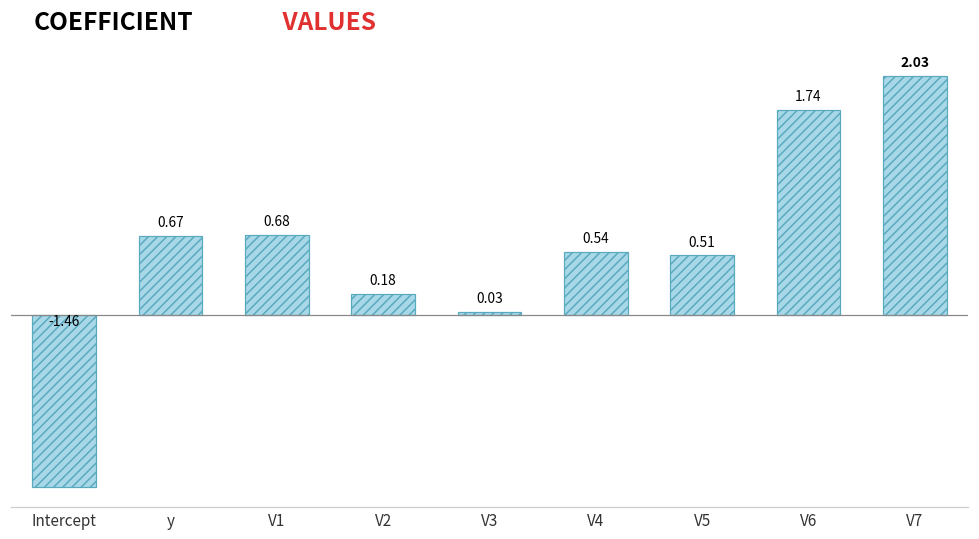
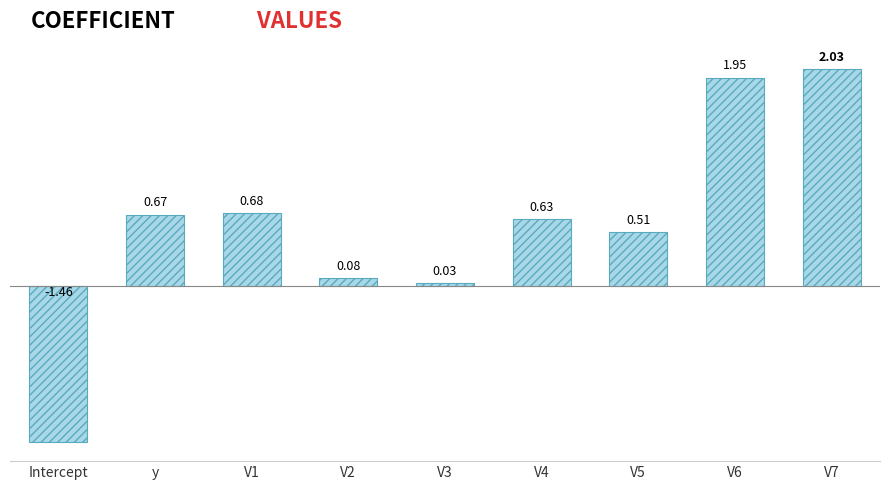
  {
    "Intercept": -1.46,
    "y": 0.67,
    "V1": 0.68,
-   "V2": 0.18,
+   "V2": 0.08,
    "V3": 0.03,
-   "V4": 0.54,
+   "V4": 0.63,
    "V5": 0.51,
-   "V6": 1.74,
+   "V6": 1.95,
    "V7": 2.03
  }
